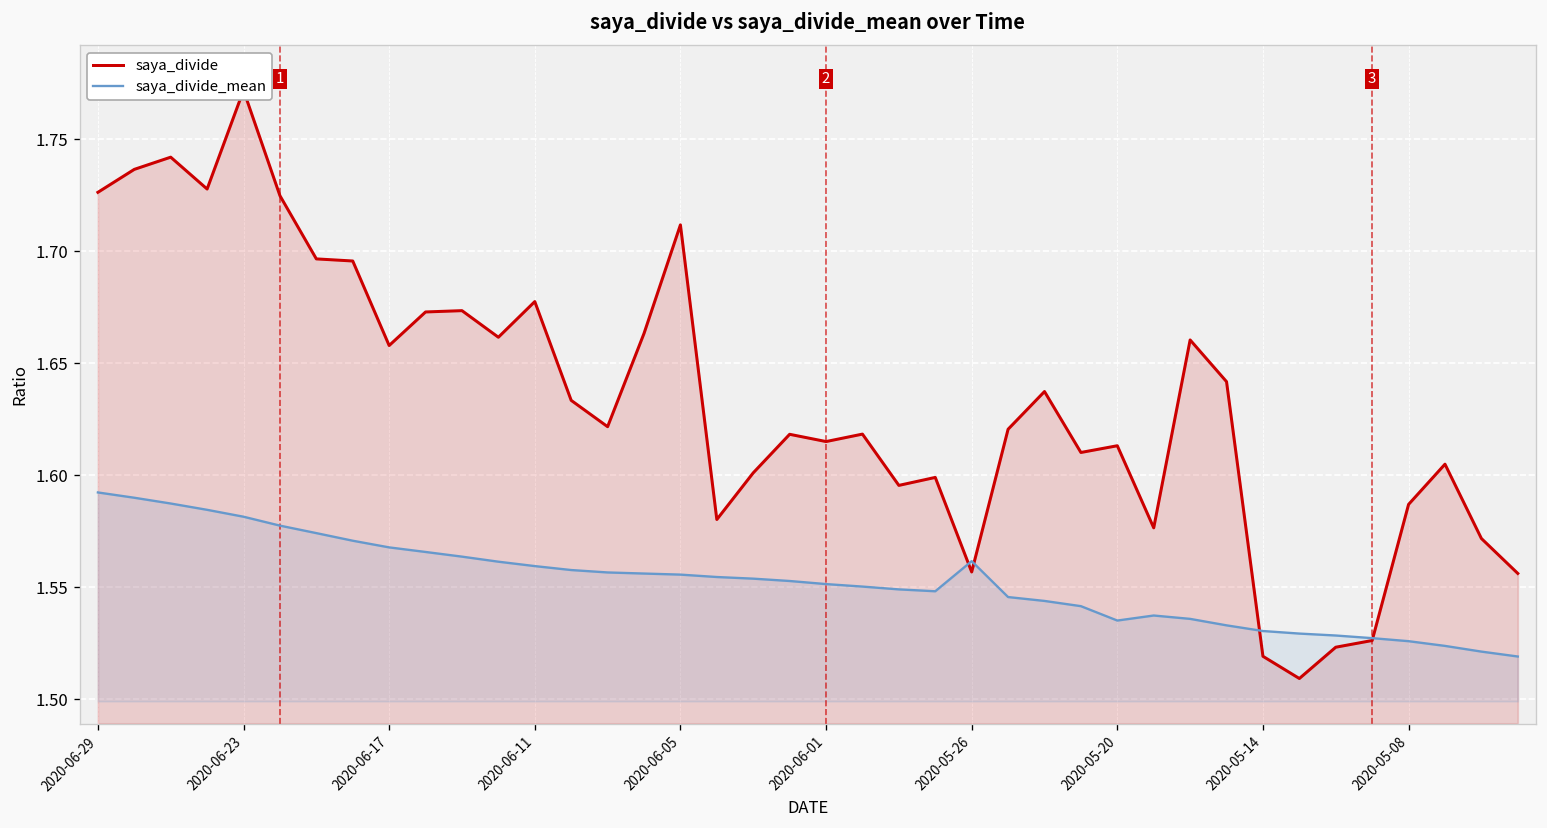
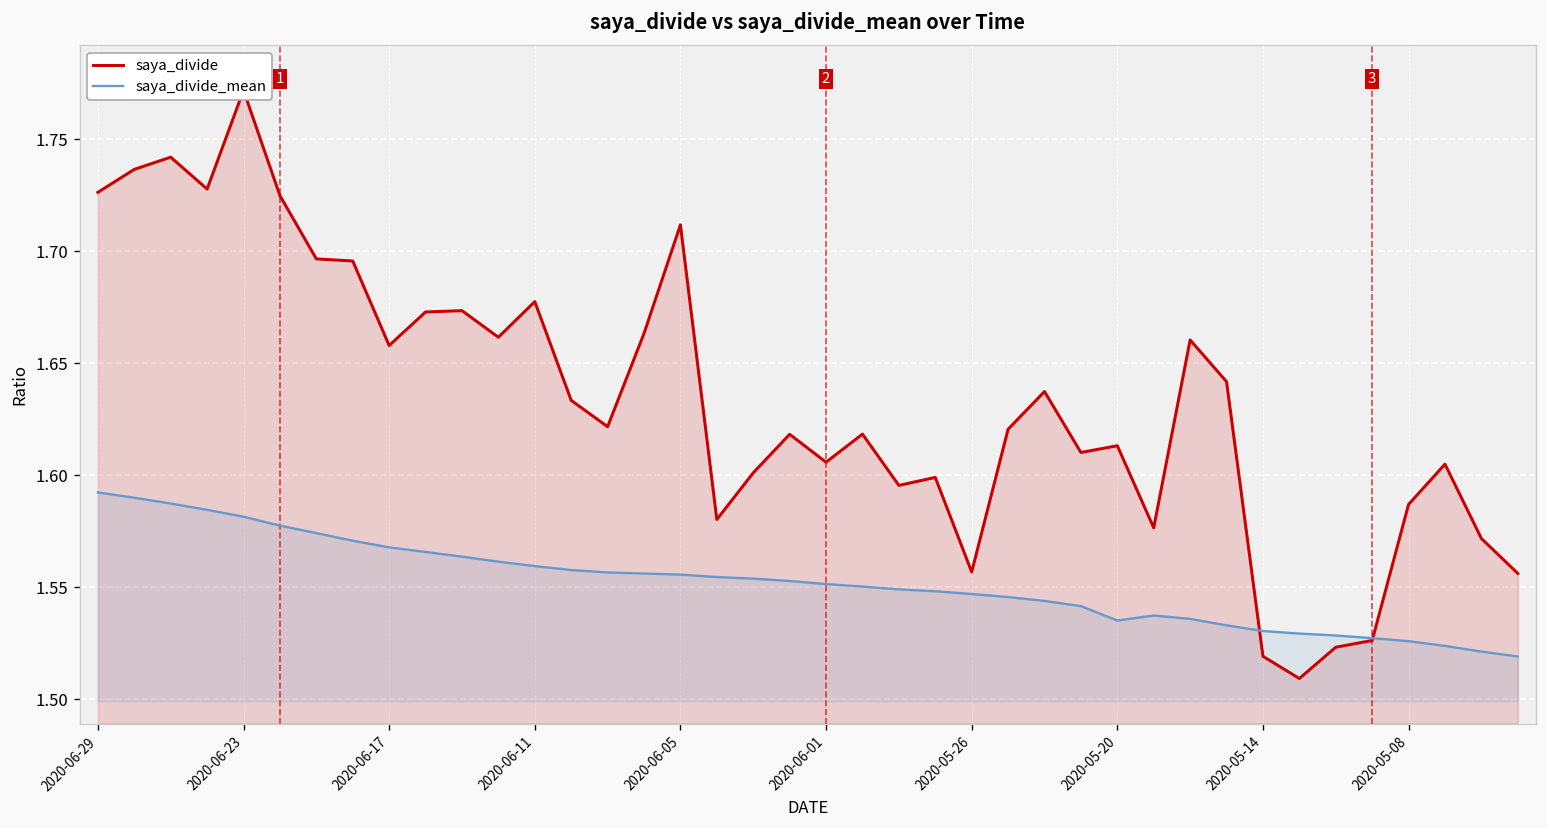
  {
    "saya_divide": {
      "2020-06-29": 1.726,
      "2020-06-17": 1.658,
      "2020-06-11": 1.677,
      "2020-06-05": 1.712,
-     "2020-06-01": 1.615,
+     "2020-06-01": 1.606,
      "2020-05-26": 1.557,
      "2020-05-20": 1.613,
      "2020-05-14": 1.519,
      "2020-05-08": 1.587
    },
    "saya_divide_mean": {
      "2020-06-29": 1.592,
      "2020-06-23": 1.581,
      "2020-06-17": 1.568,
      "2020-06-11": 1.559,
      "2020-06-05": 1.556,
      "2020-06-01": 1.551,
-     "2020-05-26": 1.562,
+     "2020-05-26": 1.547,
      "2020-05-20": 1.535,
      "2020-05-14": 1.530,
      "2020-05-08": 1.526
    }
  }
